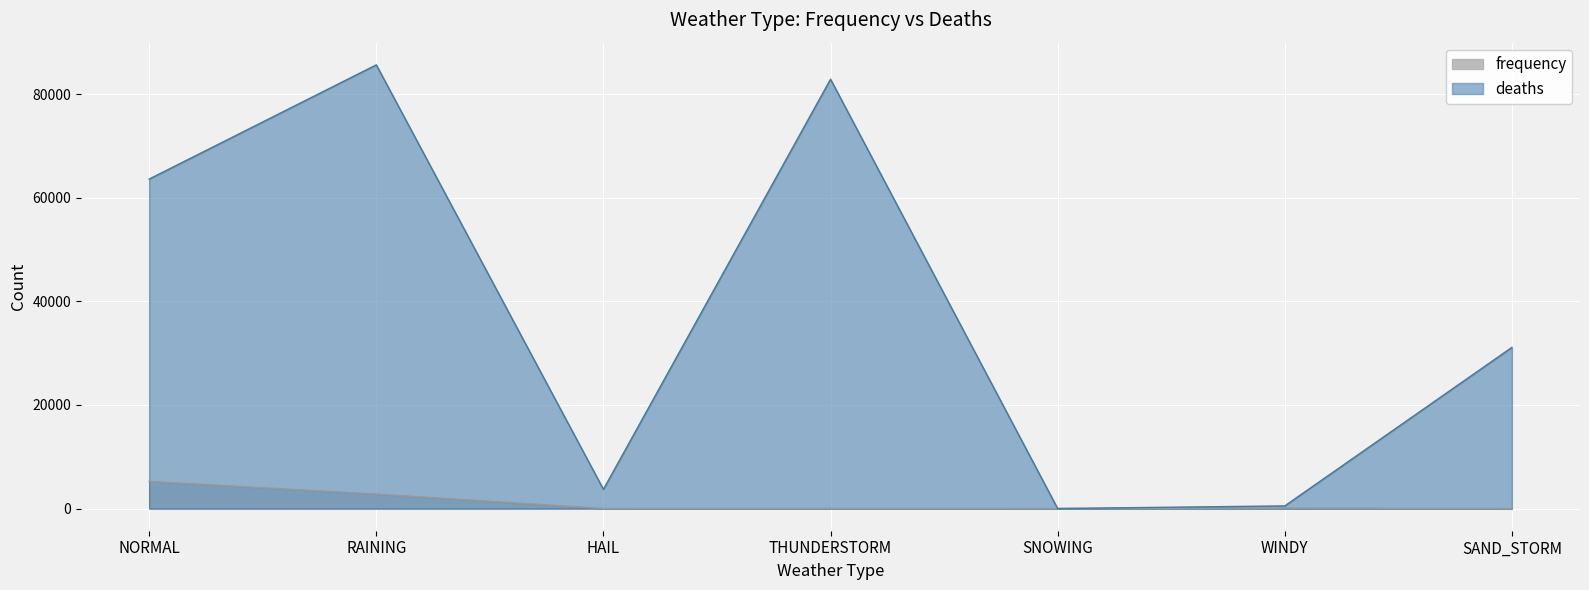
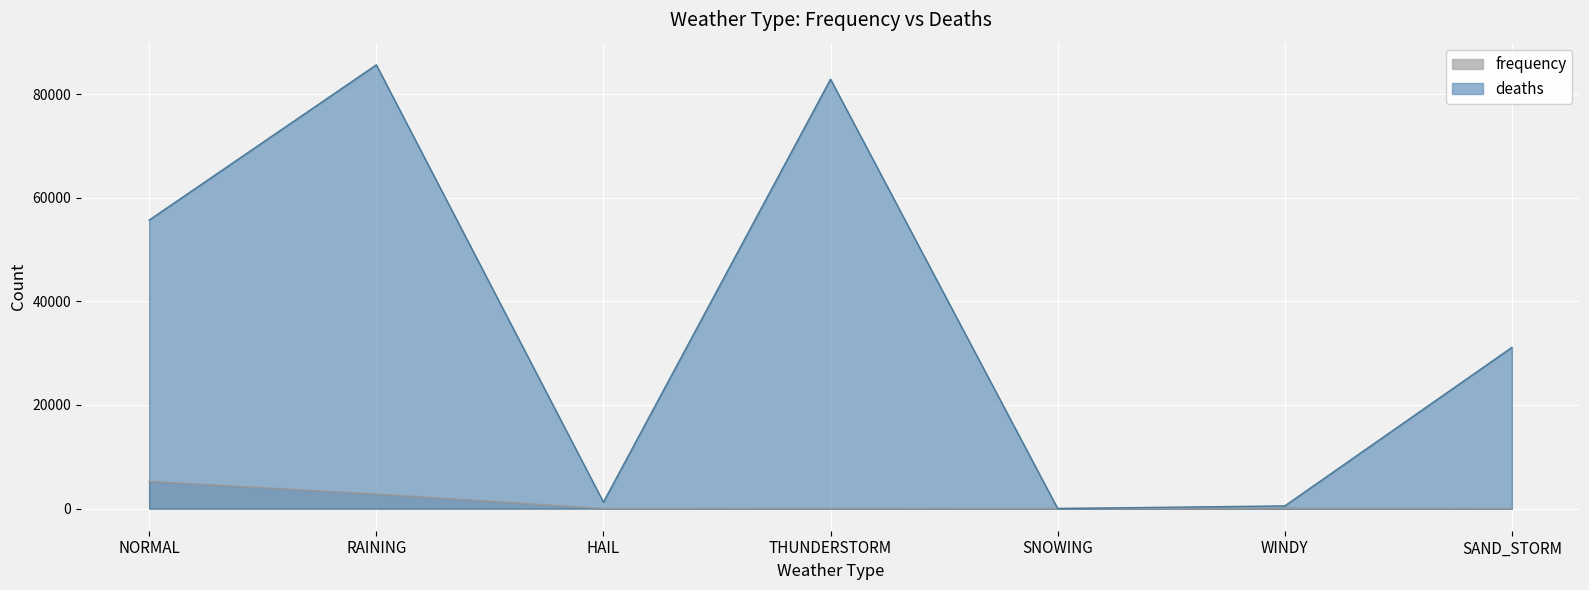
  {
    "frequency": {
      "NORMAL": 5000,
      "RAINING": 3000,
      "HAIL": 0,
      "THUNDERSTORM": 0,
      "SAND_STORM": 0
    },
    "deaths": {
-     "NORMAL": 64000,
+     "NORMAL": 56000,
      "RAINING": 86000,
-     "HAIL": 4000,
+     "HAIL": 1000,
      "THUNDERSTORM": 83000,
      "SAND_STORM": 31000
    }
  }
